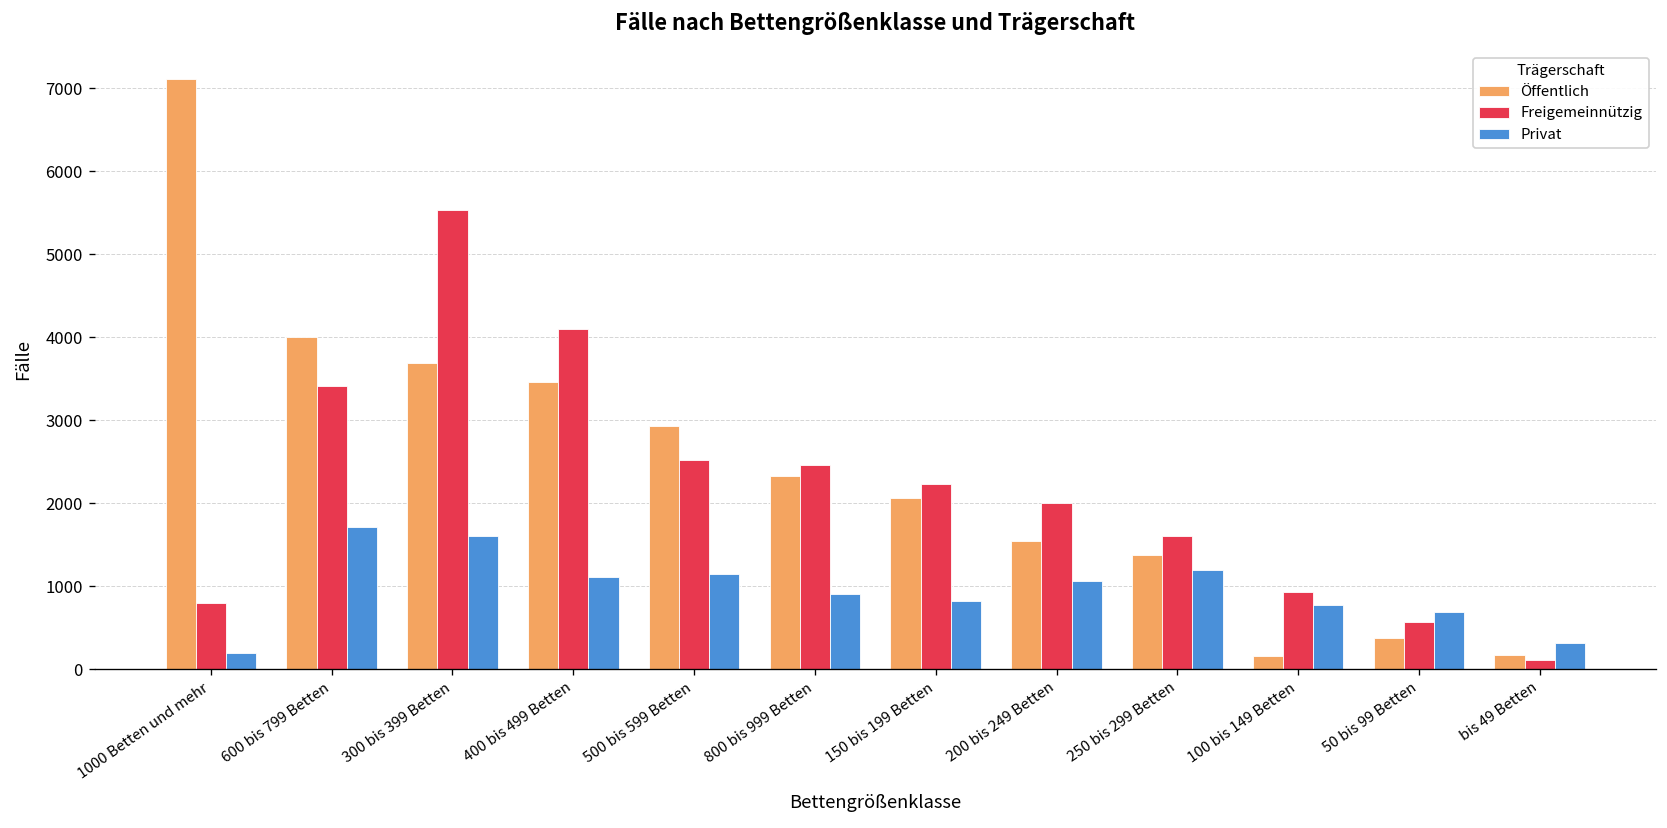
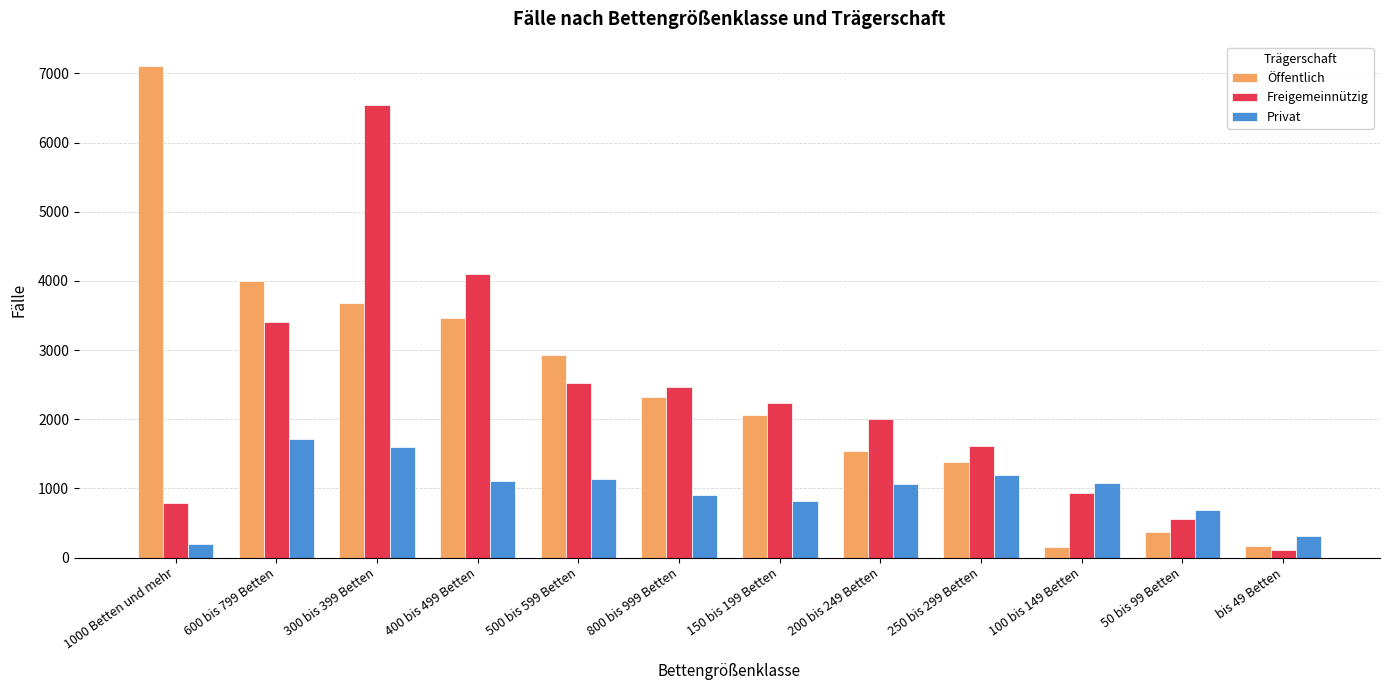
  {
    "Öffentlich": {
      "1000 Betten und mehr": 7100,
      "600 bis 799 Betten": 4000,
      "300 bis 399 Betten": 3700,
      "400 bis 499 Betten": 3500,
      "500 bis 599 Betten": 2900,
      "800 bis 999 Betten": 2300,
      "150 bis 199 Betten": 2100,
      "200 bis 249 Betten": 1500,
      "250 bis 299 Betten": 1400,
      "100 bis 149 Betten": 200,
      "50 bis 99 Betten": 400,
      "bis 49 Betten": 200
    },
    "Freigemeinnützig": {
      "1000 Betten und mehr": 800,
      "600 bis 799 Betten": 3400,
-     "300 bis 399 Betten": 5500,
+     "300 bis 399 Betten": 6500,
      "400 bis 499 Betten": 4100,
      "500 bis 599 Betten": 2500,
      "800 bis 999 Betten": 2500,
      "150 bis 199 Betten": 2200,
      "200 bis 249 Betten": 2000,
      "250 bis 299 Betten": 1600,
      "100 bis 149 Betten": 900,
      "50 bis 99 Betten": 600,
      "bis 49 Betten": 100
    },
    "Privat": {
      "1000 Betten und mehr": 200,
      "600 bis 799 Betten": 1700,
      "300 bis 399 Betten": 1600,
      "400 bis 499 Betten": 1100,
      "500 bis 599 Betten": 1100,
      "800 bis 999 Betten": 900,
      "150 bis 199 Betten": 800,
      "200 bis 249 Betten": 1100,
      "250 bis 299 Betten": 1200,
-     "100 bis 149 Betten": 800,
+     "100 bis 149 Betten": 1100,
      "50 bis 99 Betten": 700,
      "bis 49 Betten": 300
    }
  }
